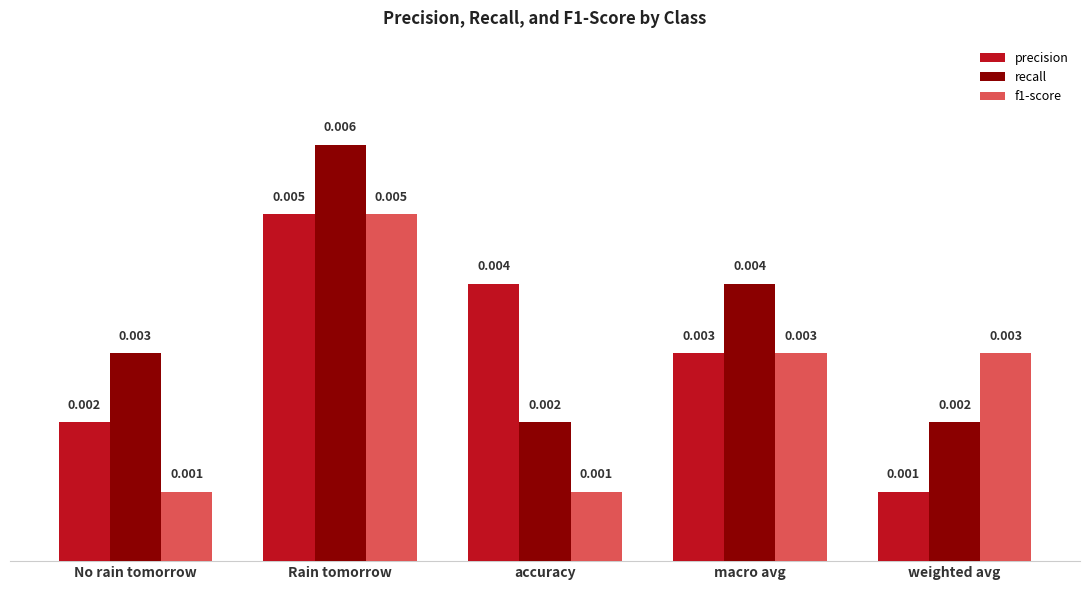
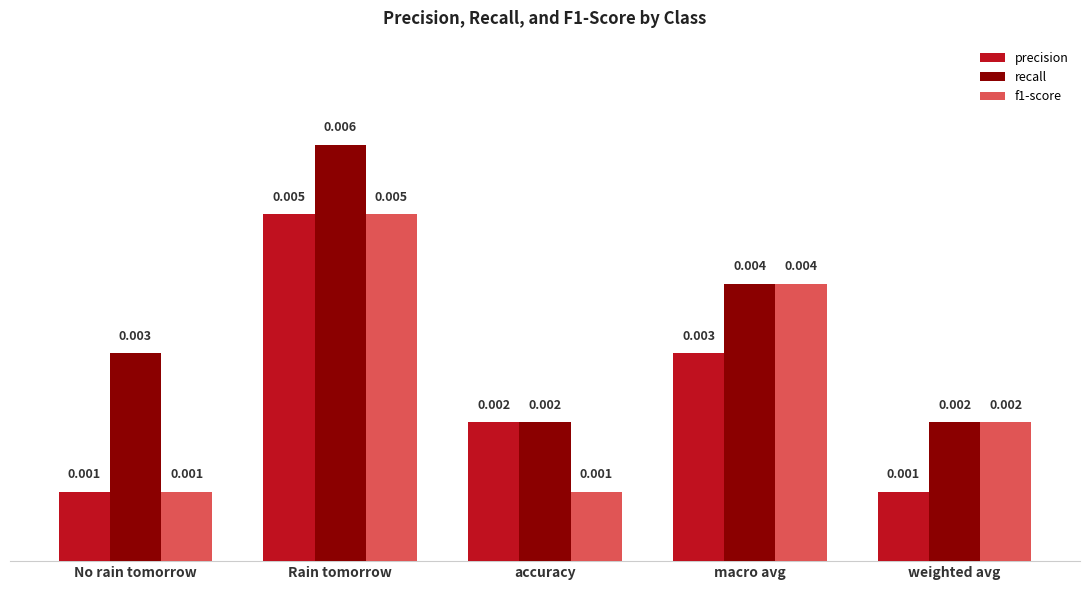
  {
    "precision": {
-     "No rain tomorrow": 0.002,
+     "No rain tomorrow": 0.001,
      "Rain tomorrow": 0.005,
-     "accuracy": 0.004,
+     "accuracy": 0.002,
      "macro avg": 0.003,
      "weighted avg": 0.001
    },
    "recall": {
      "No rain tomorrow": 0.003,
      "Rain tomorrow": 0.006,
      "accuracy": 0.002,
      "macro avg": 0.004,
      "weighted avg": 0.002
    },
    "f1-score": {
      "No rain tomorrow": 0.001,
      "Rain tomorrow": 0.005,
      "accuracy": 0.001,
-     "macro avg": 0.003,
-     "weighted avg": 0.003
+     "macro avg": 0.004,
+     "weighted avg": 0.002
    }
  }
